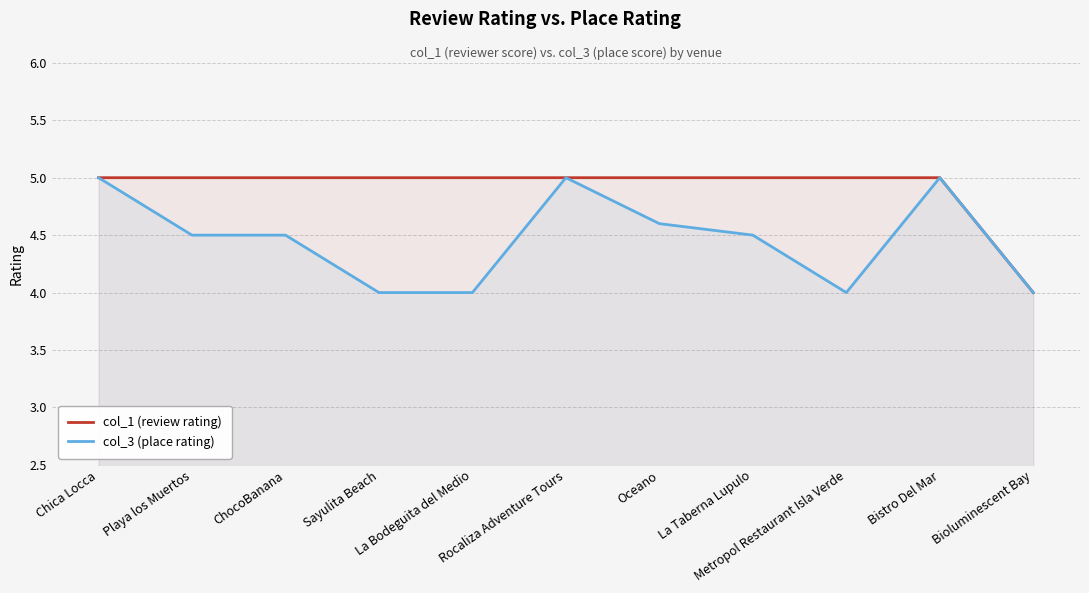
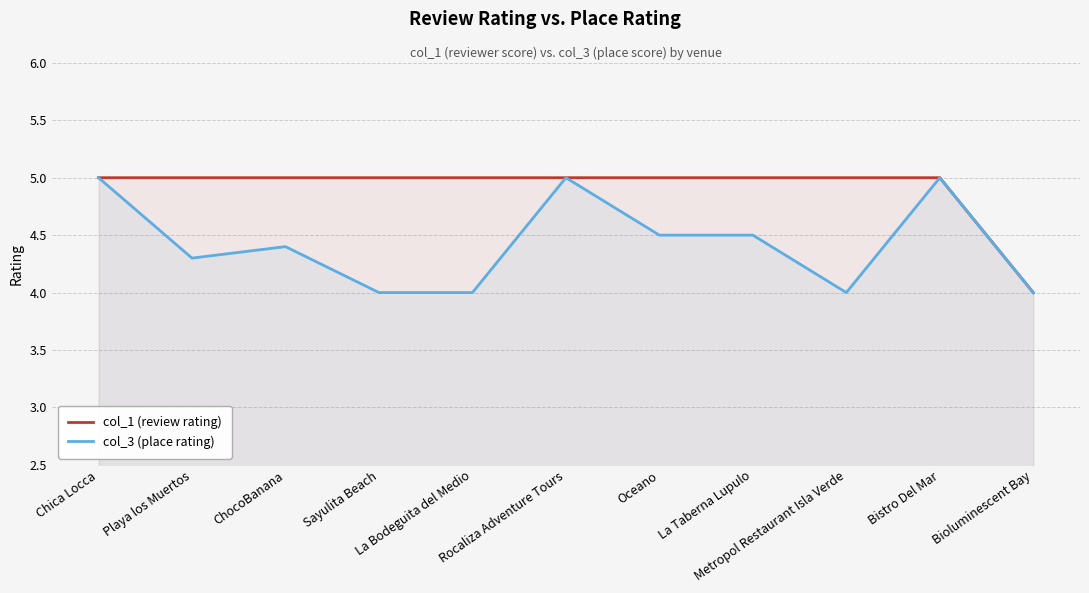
  {
    "col_1 (review rating)": {
      "Playa los Muertos": 5.0,
      "ChocoBanana": 5.0,
      "Sayulita Beach": 5.0,
      "La Bodeguita del Medio": 5.0,
      "Oceano": 5.0,
      "La Taberna Lupulo": 5.0,
      "Metropol Restaurant Isla Verde": 5.0
    },
    "col_3 (place rating)": {
-     "Playa los Muertos": 4.5,
-     "ChocoBanana": 4.5,
+     "Playa los Muertos": 4.3,
+     "ChocoBanana": 4.4,
      "Sayulita Beach": 4.0,
      "La Bodeguita del Medio": 4.0,
-     "Oceano": 4.6,
+     "Oceano": 4.5,
      "La Taberna Lupulo": 4.5,
      "Metropol Restaurant Isla Verde": 4.0
    }
  }
